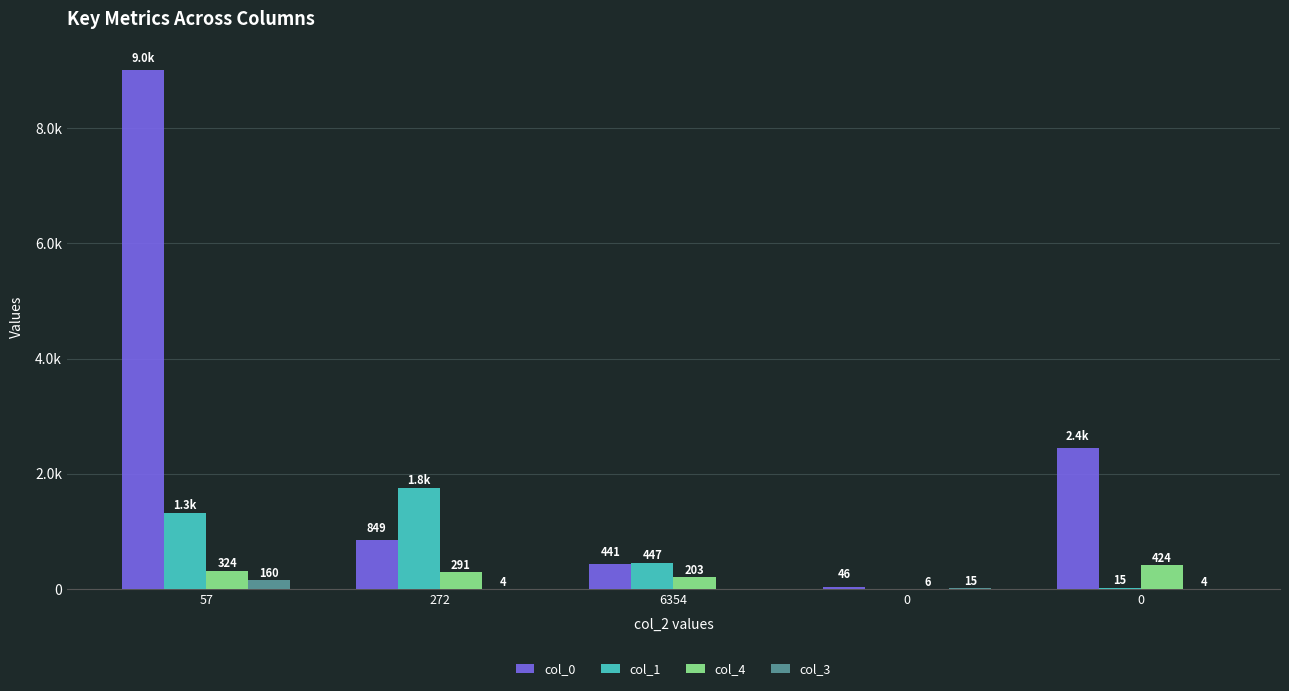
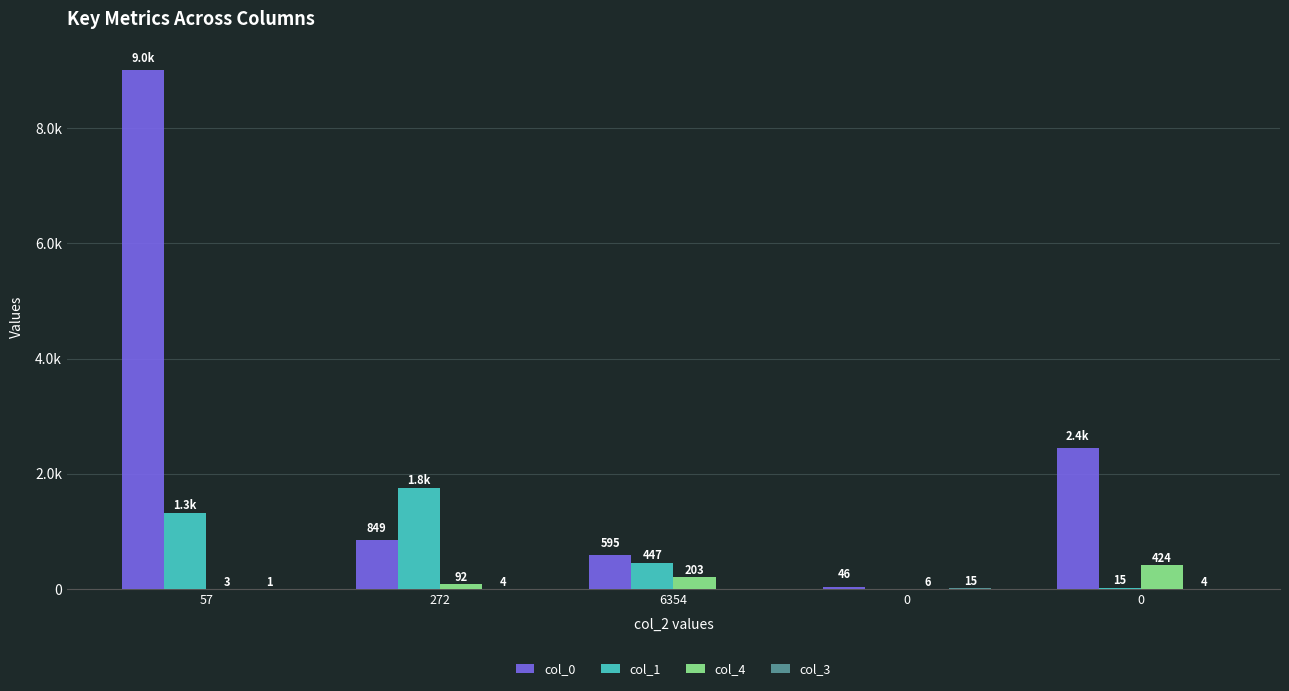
  {
    "col_0": {
      "57": "9.0k",
      "272": "849",
-     "6354": "441"
+     "6354": "595"
    },
    "col_1": {
      "57": "1.3k",
      "272": "1.8k",
      "6354": "447"
    },
    "col_4": {
-     "57": "324",
-     "272": "291",
+     "57": "3",
+     "272": "92",
      "6354": "203"
    },
    "col_3": {
-     "57": "160",
+     "57": "1",
      "272": "4"
    }
  }
